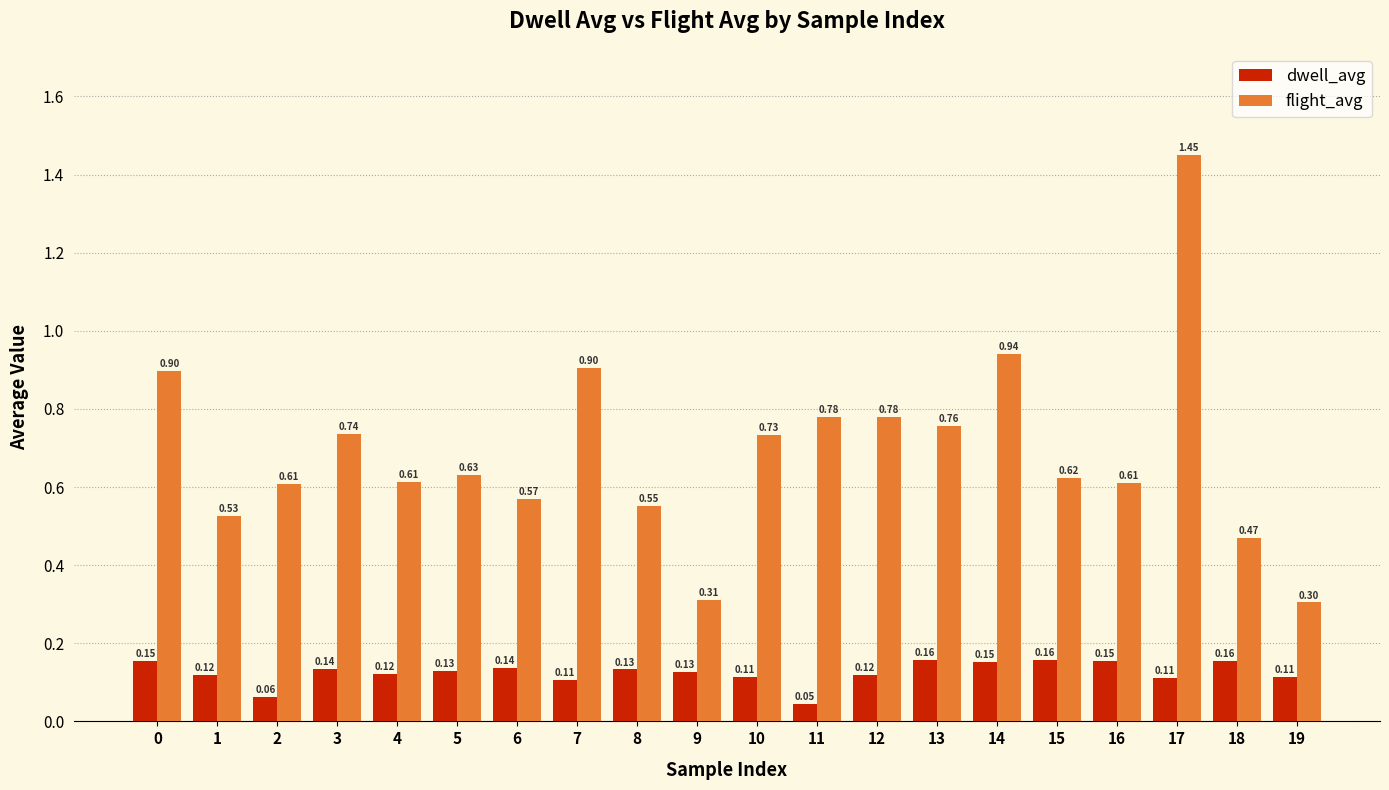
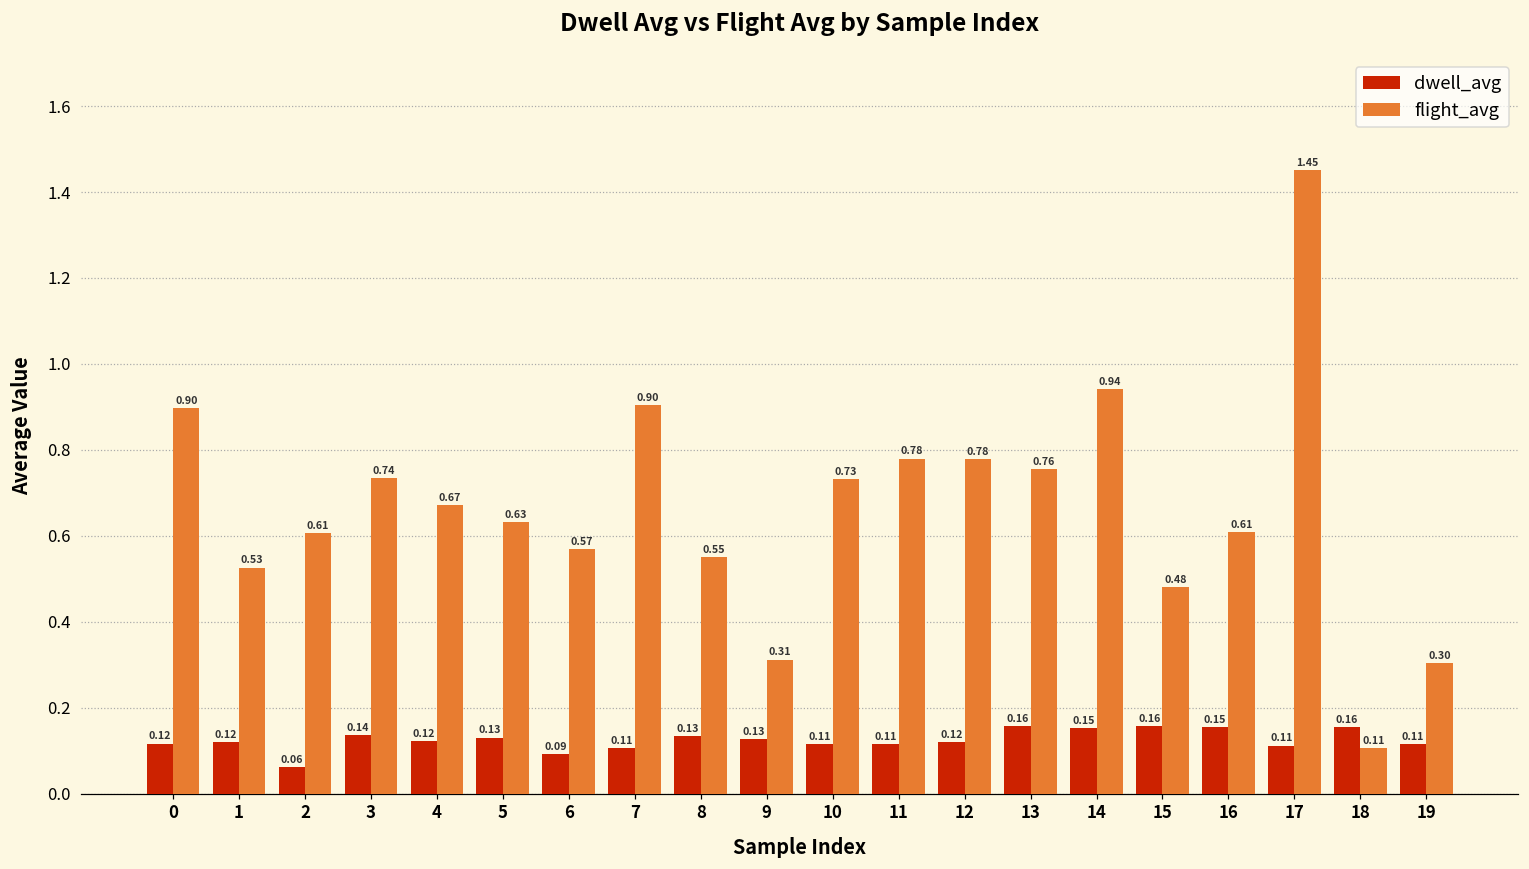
  {
    "dwell_avg": {
-     "0": 0.15,
+     "0": 0.12,
      "1": 0.12,
      "2": 0.06,
      "3": 0.14,
      "4": 0.12,
      "5": 0.13,
-     "6": 0.14,
+     "6": 0.09,
      "7": 0.11,
      "8": 0.13,
      "9": 0.13,
      "10": 0.11,
-     "11": 0.05,
+     "11": 0.11,
      "12": 0.12,
      "13": 0.16,
      "14": 0.15,
      "15": 0.16,
      "16": 0.15,
      "17": 0.11,
      "18": 0.16,
      "19": 0.11
    },
    "flight_avg": {
      "0": 0.90,
      "1": 0.53,
      "2": 0.61,
      "3": 0.74,
-     "4": 0.61,
+     "4": 0.67,
      "5": 0.63,
      "6": 0.57,
      "7": 0.90,
      "8": 0.55,
      "9": 0.31,
      "10": 0.73,
      "11": 0.78,
      "12": 0.78,
      "13": 0.76,
      "14": 0.94,
-     "15": 0.62,
+     "15": 0.48,
      "16": 0.61,
      "17": 1.45,
-     "18": 0.47,
+     "18": 0.11,
      "19": 0.30
    }
  }
